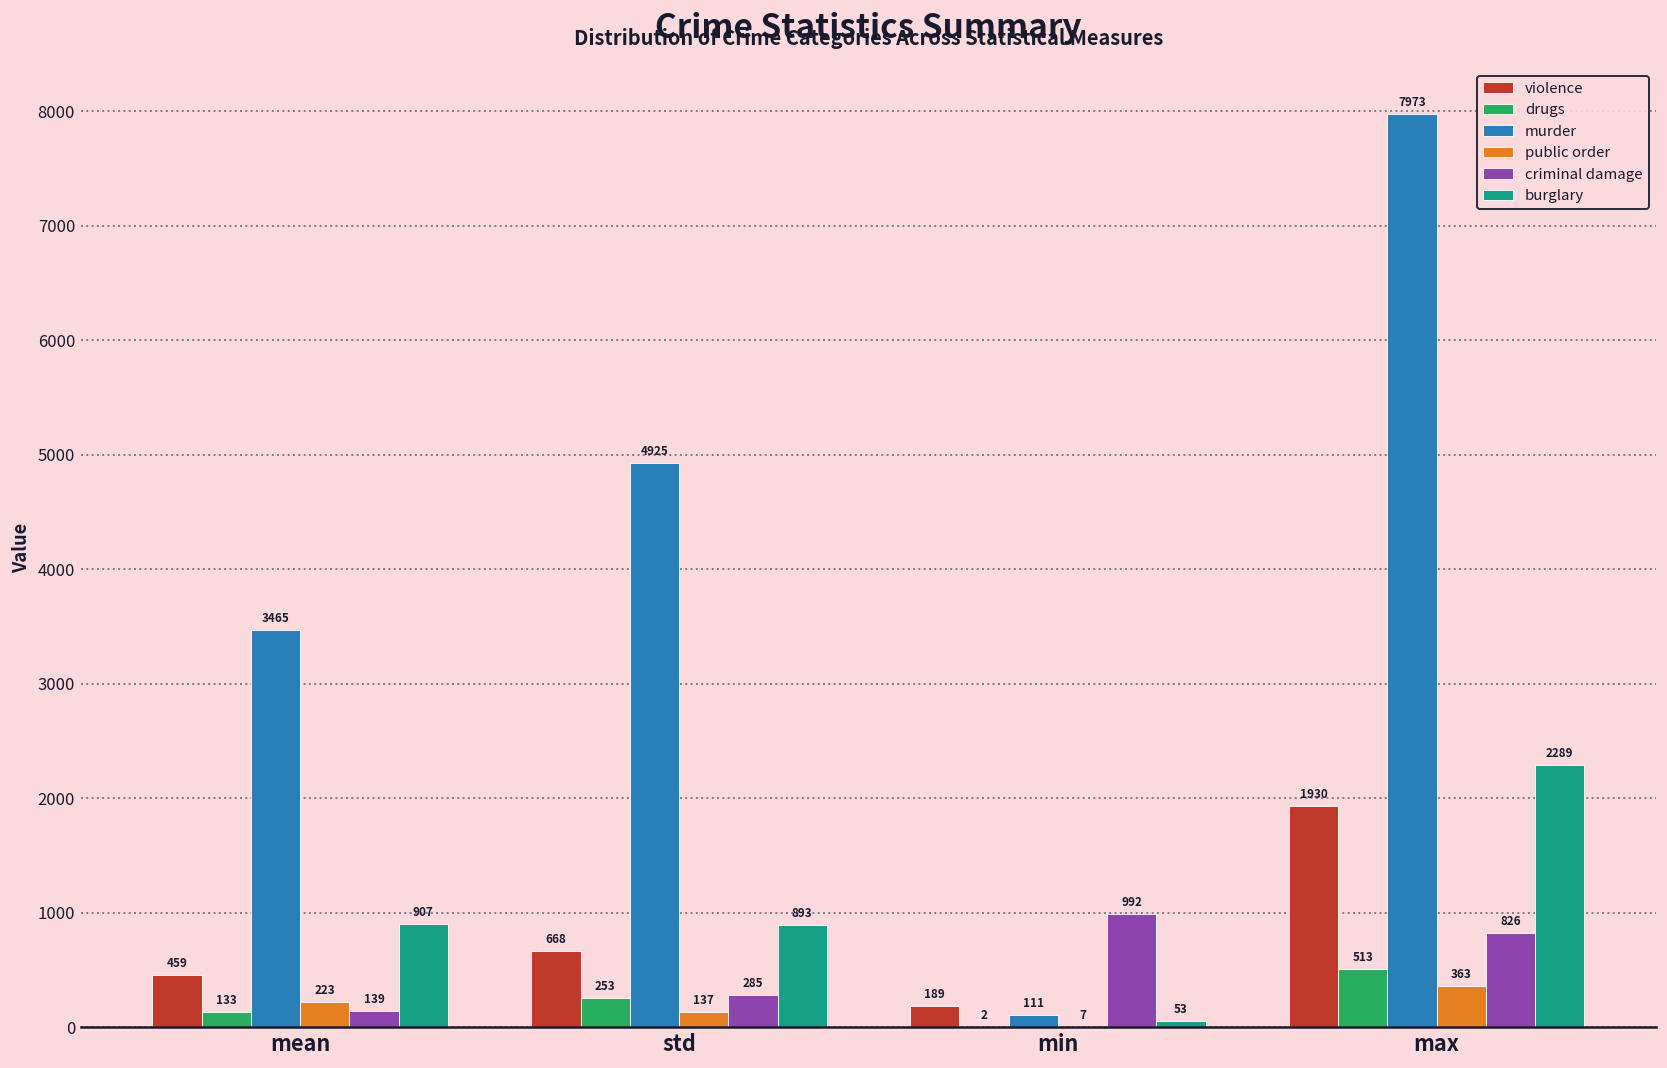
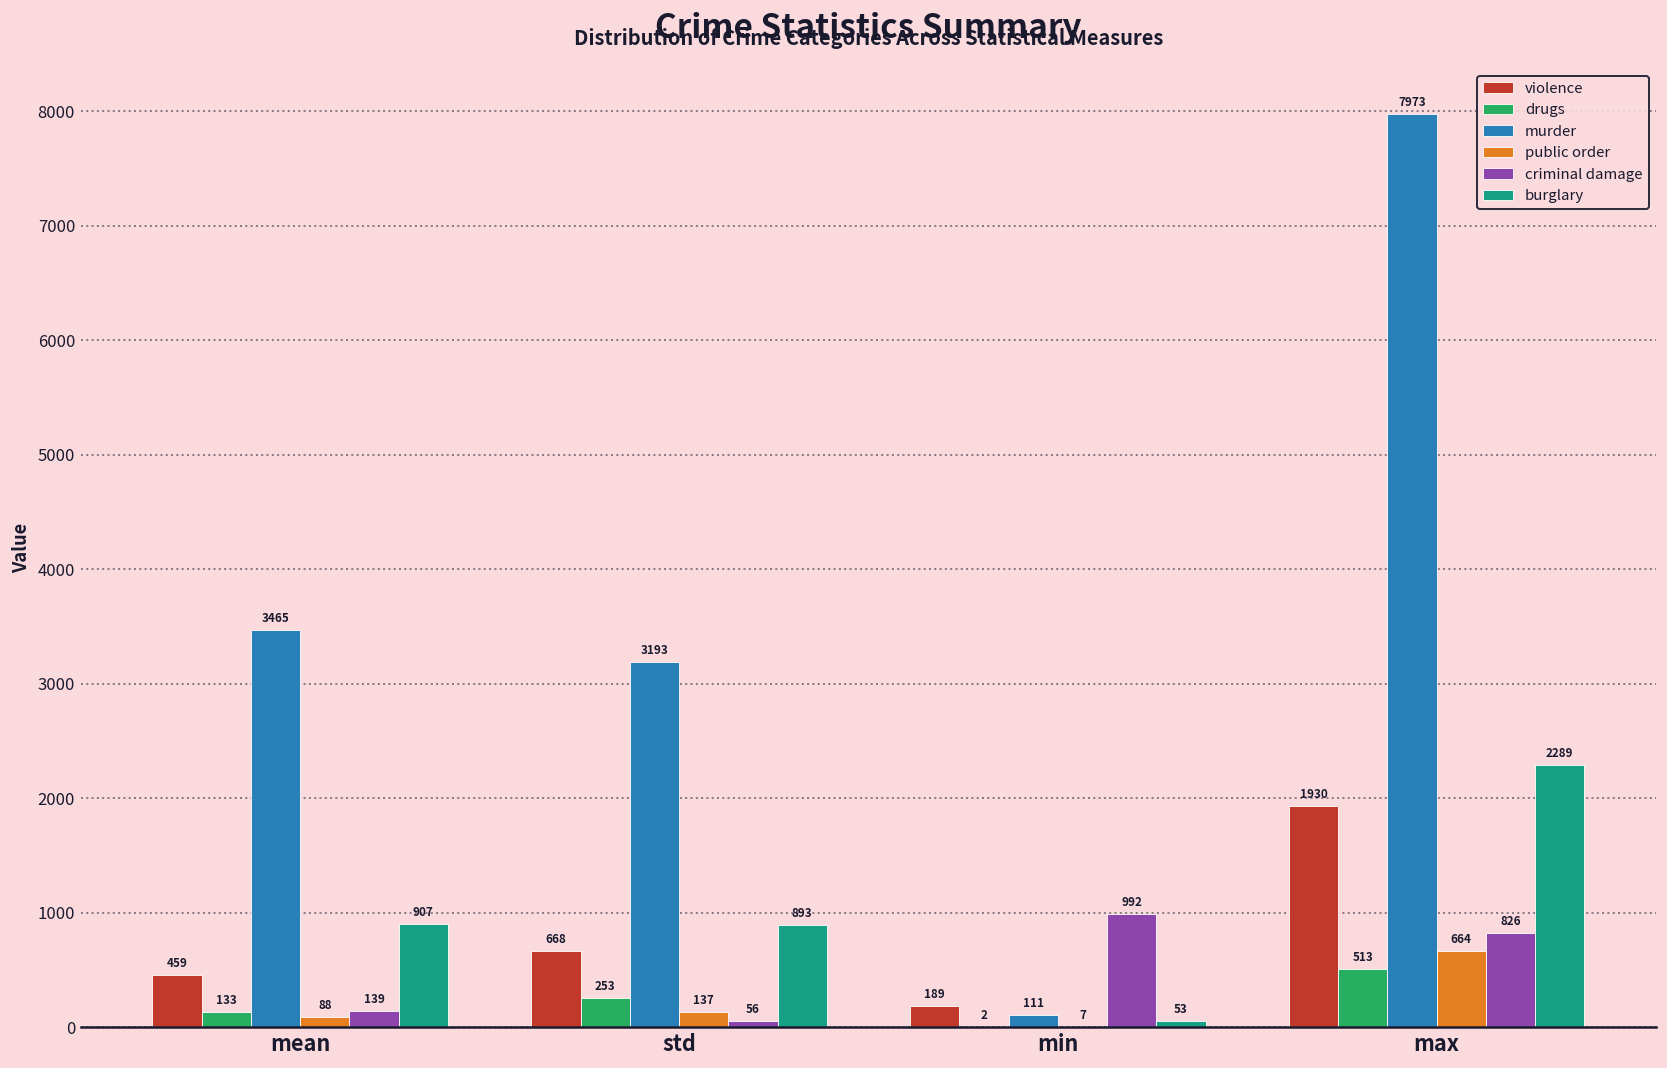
  {
    "violence": {
      "mean": 459,
      "std": 668,
      "min": 189,
      "max": 1930
    },
    "murder": {
      "mean": 3465,
-     "std": 4925,
+     "std": 3193,
      "min": 111,
      "max": 7973
    },
    "public order": {
-     "mean": 223,
+     "mean": 88,
      "std": 137,
      "min": 7,
-     "max": 363
+     "max": 664
    },
    "criminal damage": {
      "mean": 139,
-     "std": 285,
+     "std": 56,
      "min": 992,
      "max": 826
    }
  }
